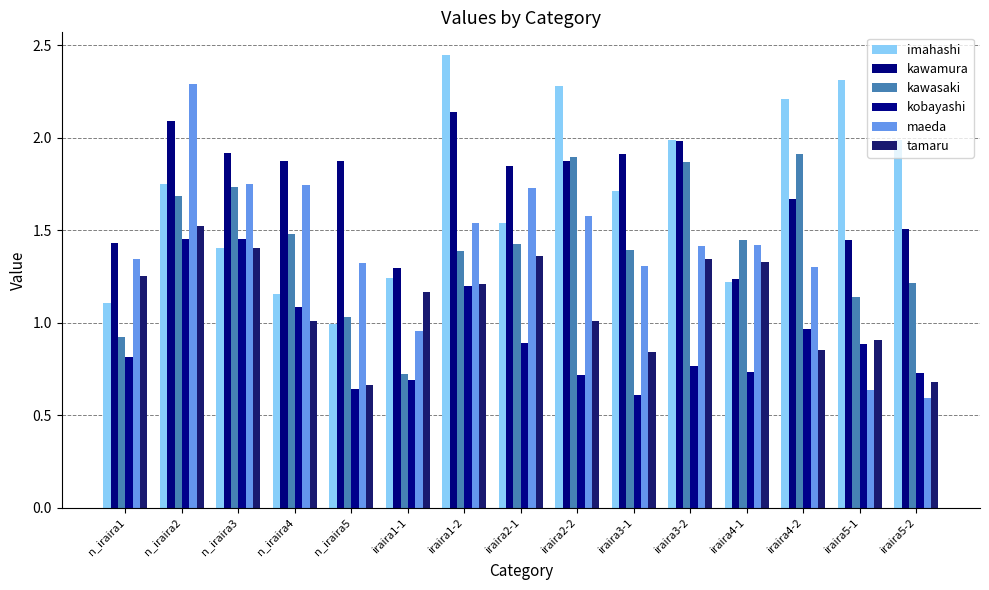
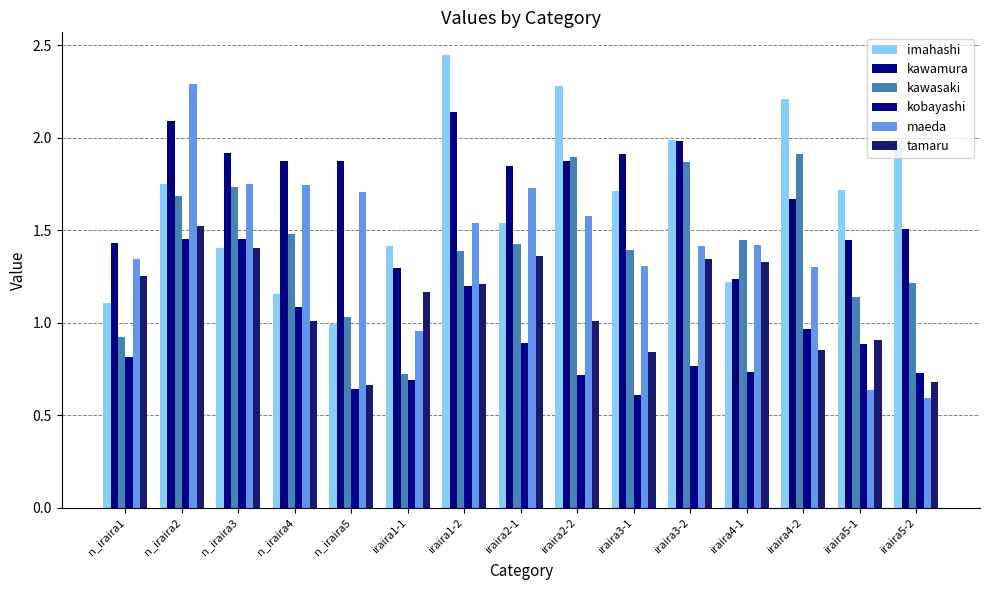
  {
    "imahashi": {
      "n_iraira1": 1.11,
      "n_iraira2": 1.75,
      "n_iraira3": 1.41,
      "n_iraira4": 1.16,
      "n_iraira5": 0.99,
-     "iraira1-1": 1.24,
+     "iraira1-1": 1.42,
      "iraira1-2": 2.45,
      "iraira2-1": 1.54,
      "iraira2-2": 2.28,
      "iraira3-1": 1.71,
      "iraira3-2": 1.99,
      "iraira4-1": 1.22,
      "iraira4-2": 2.21,
-     "iraira5-1": 2.31
+     "iraira5-1": 1.72
    },
    "kawasaki": {
      "n_iraira1": 0.92,
      "n_iraira2": 1.68,
      "n_iraira3": 1.73,
      "n_iraira4": 1.48,
      "n_iraira5": 1.03,
      "iraira1-1": 0.72,
      "iraira1-2": 1.39,
      "iraira2-1": 1.43,
      "iraira2-2": 1.90,
      "iraira3-1": 1.39,
      "iraira3-2": 1.87,
      "iraira4-1": 1.45,
      "iraira4-2": 1.91,
      "iraira5-1": 1.14,
      "iraira5-2": 1.21
    },
    "maeda": {
      "n_iraira1": 1.35,
      "n_iraira2": 2.29,
      "n_iraira3": 1.75,
      "n_iraira4": 1.74,
-     "n_iraira5": 1.32,
+     "n_iraira5": 1.71,
      "iraira1-1": 0.96,
      "iraira1-2": 1.54,
      "iraira2-1": 1.73,
      "iraira2-2": 1.58,
      "iraira3-1": 1.31,
      "iraira3-2": 1.42,
      "iraira4-1": 1.42,
      "iraira4-2": 1.30,
      "iraira5-1": 0.64,
      "iraira5-2": 0.59
    }
  }
